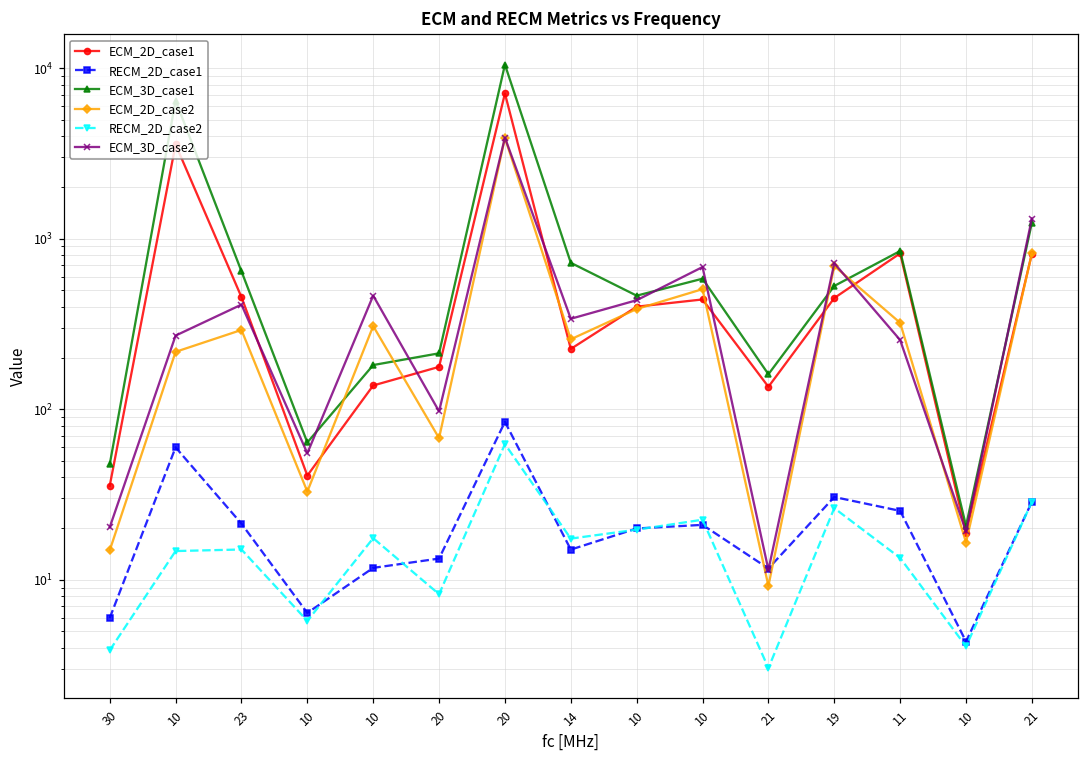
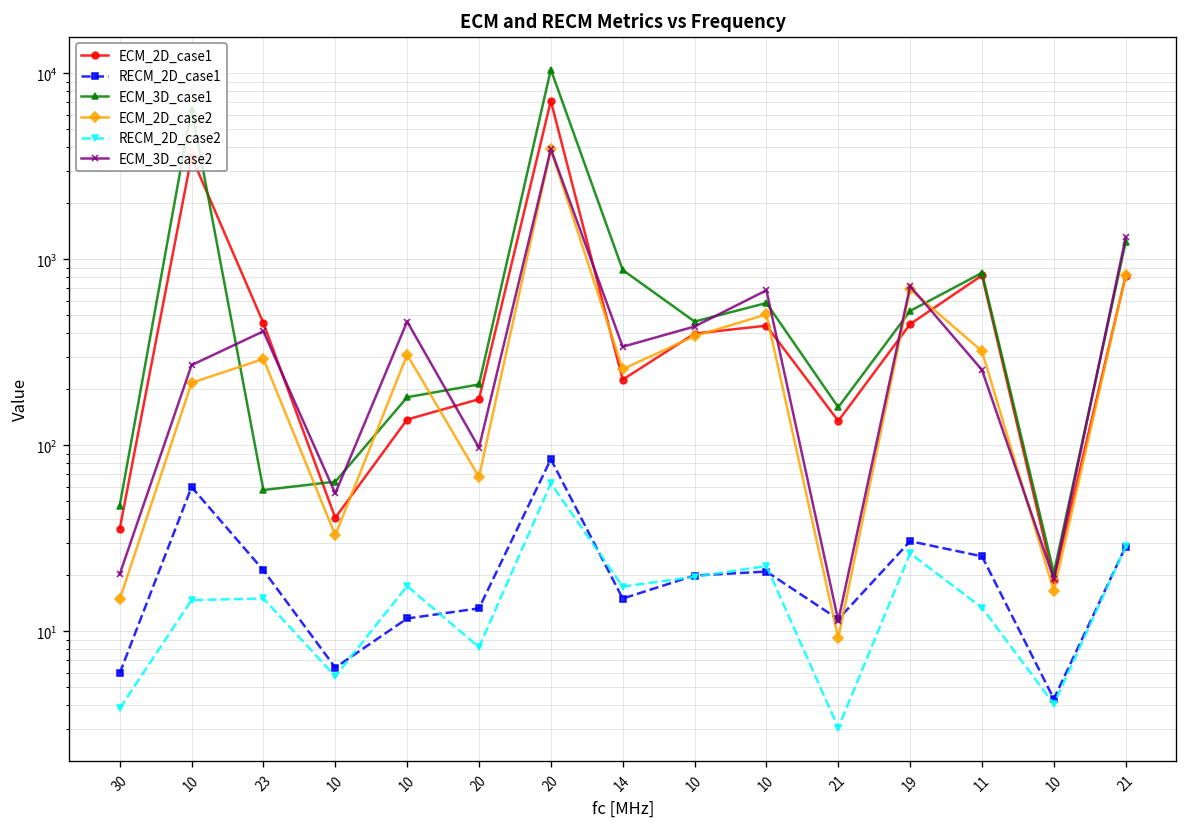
  {
    "ECM_2D_case1": {
      "30": 36,
      "23": 450,
      "14": 230,
      "19": 450
    },
    "RECM_2D_case1": {
      "30": 6,
      "23": 21,
      "14": 15,
      "19": 31,
      "11": 25
    },
    "ECM_3D_case1": {
      "30": 47,
-     "23": 640,
-     "14": 700,
+     "23": 58,
+     "14": 900,
      "19": 530
    },
    "ECM_2D_case2": {
      "30": 15,
      "23": 290,
      "14": 260,
      "19": 700,
      "11": 320
    },
    "RECM_2D_case2": {
      "30": 3.9,
      "23": 15,
      "14": 17,
      "19": 26,
      "11": 13
    },
    "ECM_3D_case2": {
      "30": 20,
      "23": 410,
      "14": 340,
      "19": 700,
      "11": 250
    }
  }
